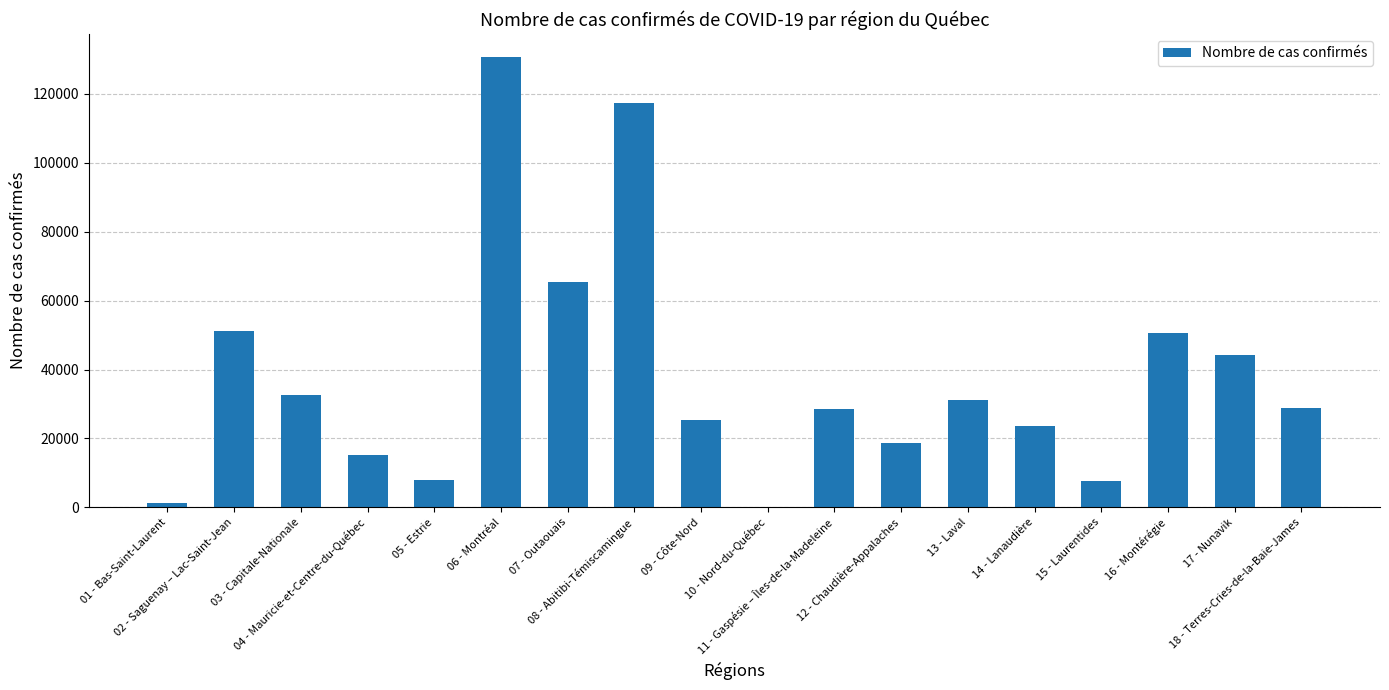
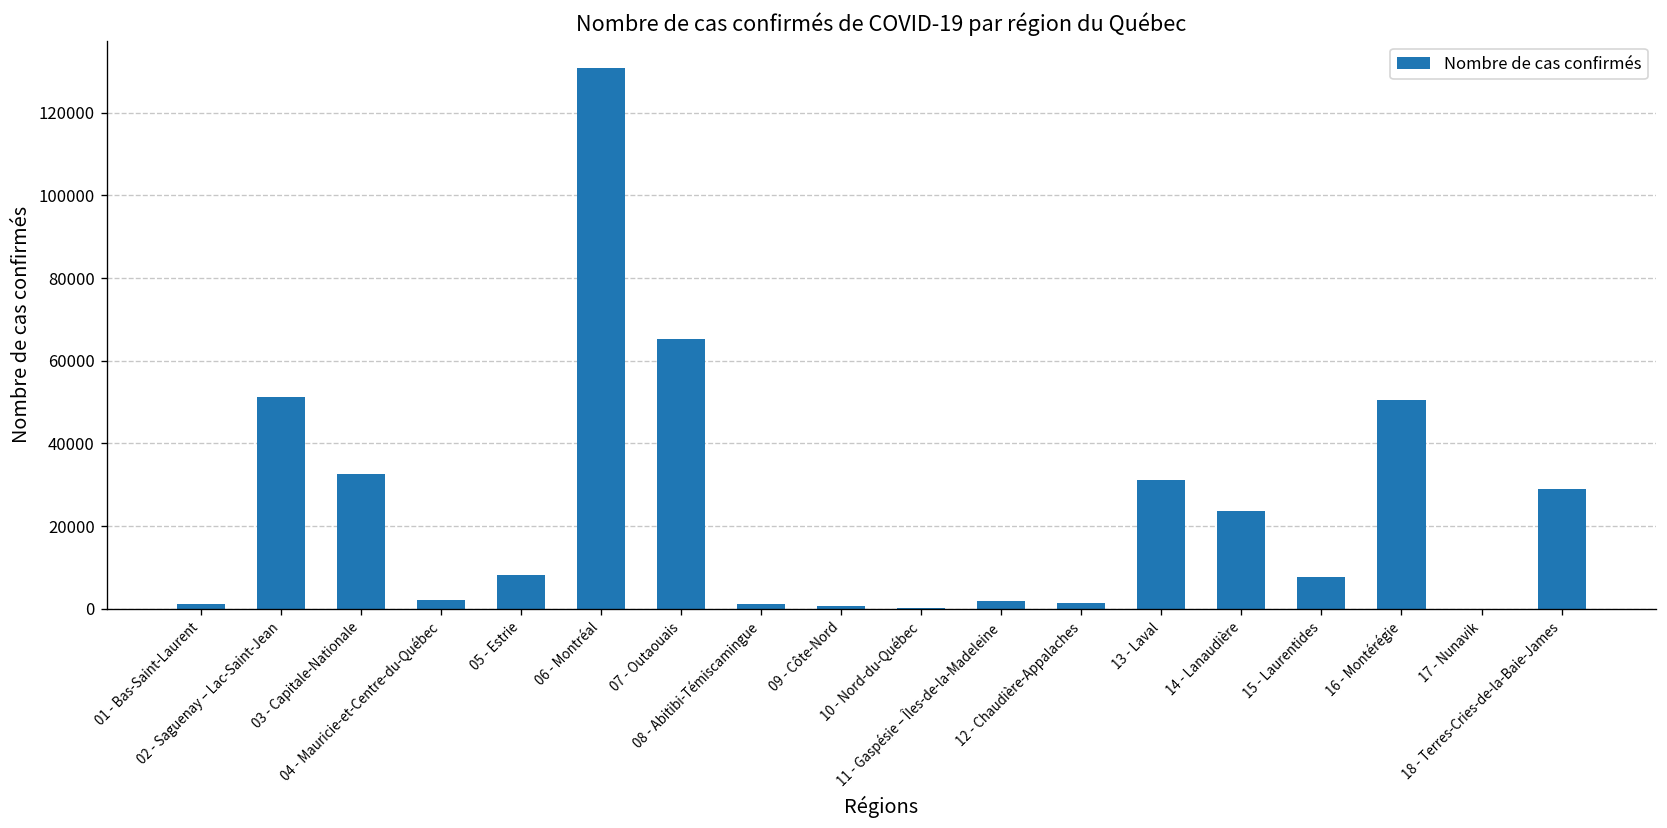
  {
    "01 - Bas-Saint-Laurent": 1000,
    "02 - Saguenay – Lac-Saint-Jean": 51000,
    "03 - Capitale-Nationale": 33000,
-   "04 - Mauricie-et-Centre-du-Québec": 15000,
+   "04 - Mauricie-et-Centre-du-Québec": 2000,
    "05 - Estrie": 8000,
    "06 - Montréal": 131000,
    "07 - Outaouais": 65000,
-   "08 - Abitibi-Témiscamingue": 117000,
-   "09 - Côte-Nord": 25000,
-   "11 - Gaspésie – Îles-de-la-Madeleine": 28000,
-   "12 - Chaudière-Appalaches": 19000,
+   "08 - Abitibi-Témiscamingue": 1000,
+   "09 - Côte-Nord": 1000,
+   "11 - Gaspésie – Îles-de-la-Madeleine": 2000,
+   "12 - Chaudière-Appalaches": 1000,
    "13 - Laval": 31000,
    "14 - Lanaudière": 24000,
    "15 - Laurentides": 8000,
    "16 - Montérégie": 51000,
-   "17 - Nunavik": 44000,
+   "17 - Nunavik": 0,
    "18 - Terres-Cries-de-la-Baie-James": 29000
  }
